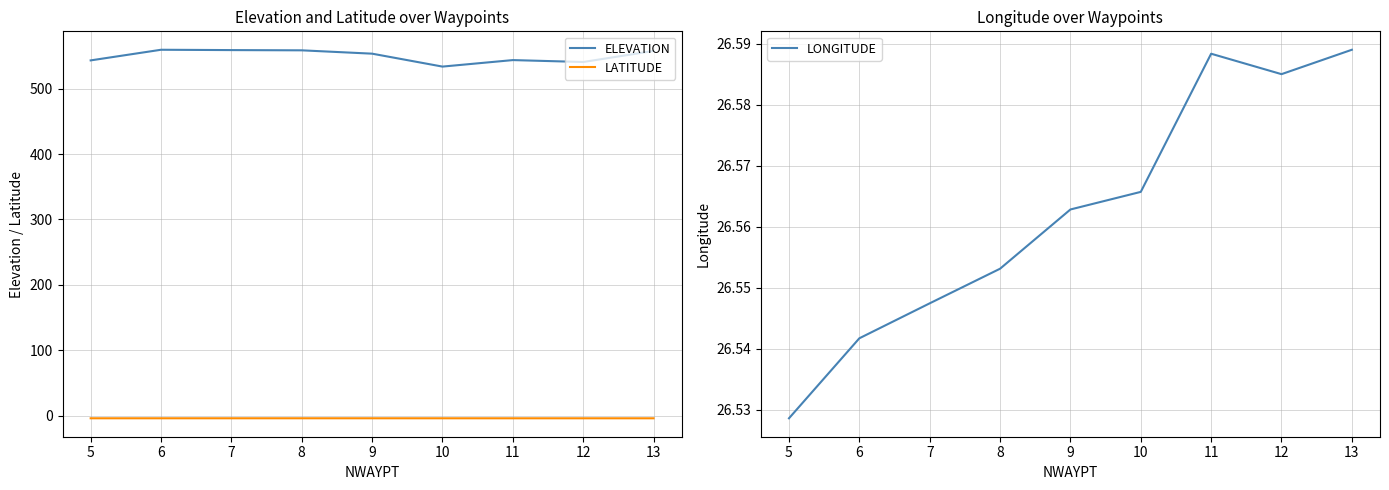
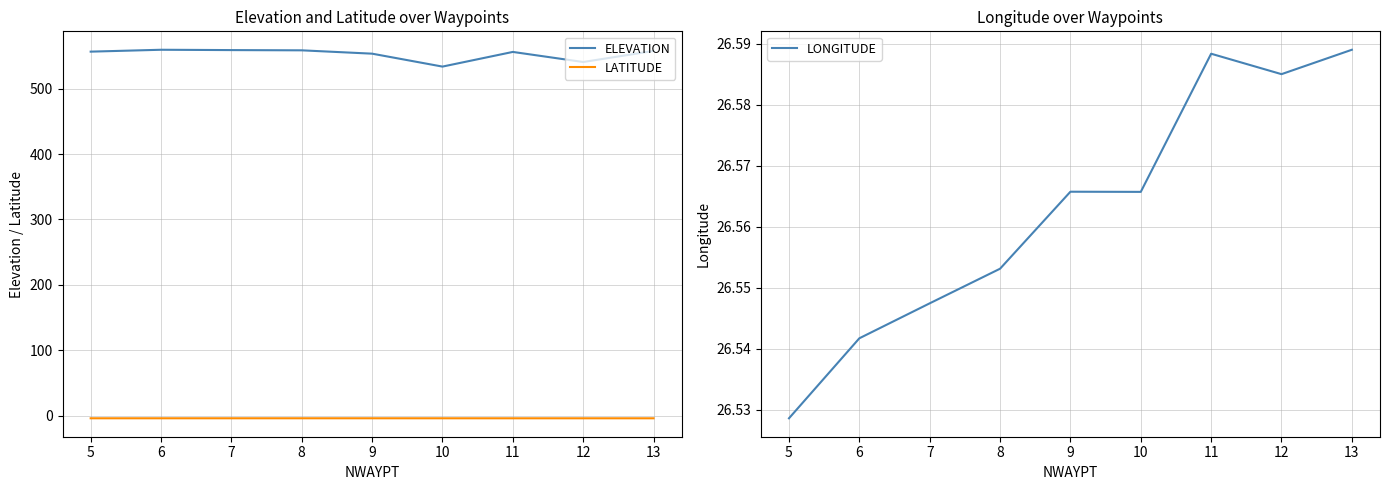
  {
    "Elevation and Latitude over Waypoints": {
      "ELEVATION": {
-       "5": 540,
+       "5": 560,
        "6": 560,
        "7": 560,
        "8": 560,
        "9": 550,
        "10": 530,
-       "11": 540
+       "11": 560
      },
      "LATITUDE": {
        "5": 0,
        "6": 0,
        "7": 0,
        "8": 0,
        "9": 0,
        "10": 0,
        "11": 0,
        "12": 0,
        "13": 0
      }
    },
    "Longitude over Waypoints": {
      "5": 26.529,
      "6": 26.542,
      "7": 26.547,
      "8": 26.553,
-     "9": 26.563,
+     "9": 26.566,
      "10": 26.566,
      "11": 26.588,
      "12": 26.585,
      "13": 26.589
    }
  }
